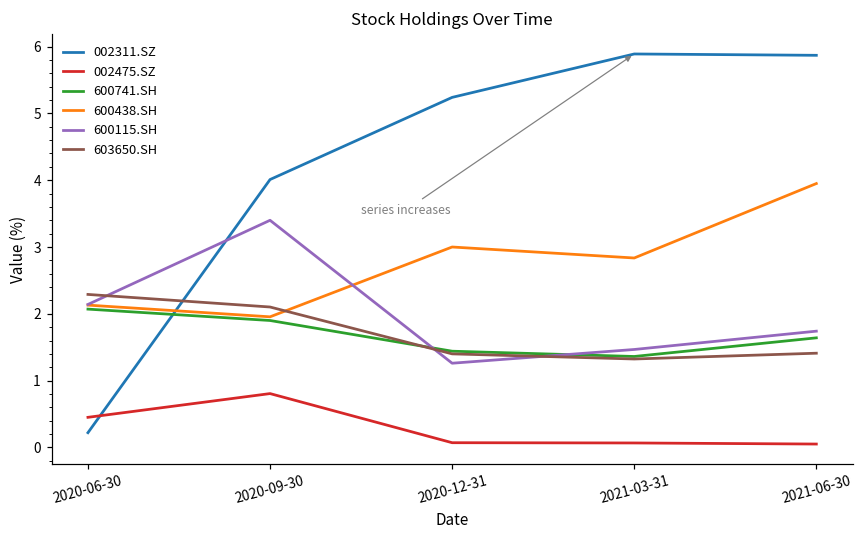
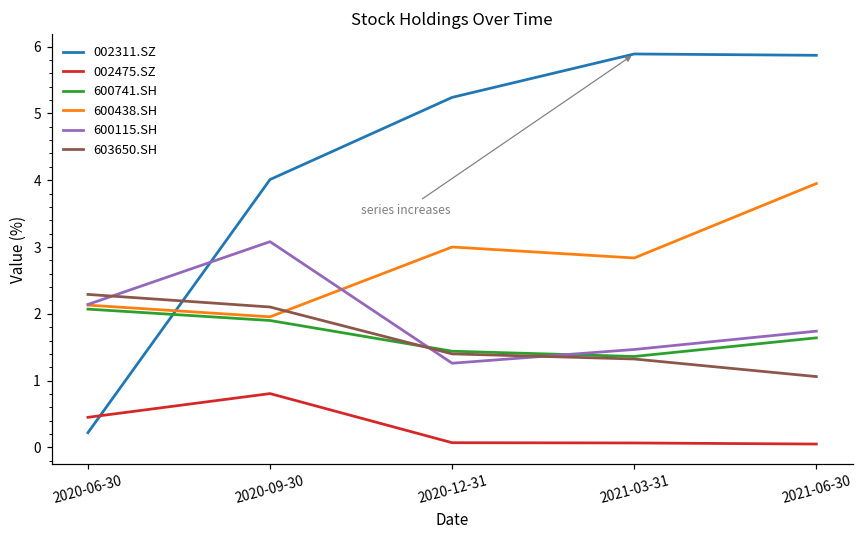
  {
    "002311.SZ": {
      "2020-06-30": 0.2,
      "2020-09-30": 4.0,
      "2020-12-31": 5.2,
      "2021-03-31": 5.9,
      "2021-06-30": 5.9
    },
    "002475.SZ": {
      "2020-06-30": 0.5,
      "2020-09-30": 0.8,
      "2020-12-31": 0.1,
      "2021-03-31": 0.1,
      "2021-06-30": 0.1
    },
    "600741.SH": {
      "2020-06-30": 2.1,
      "2020-09-30": 1.9,
      "2021-06-30": 1.6
    },
    "600438.SH": {
      "2020-09-30": 2.0,
      "2020-12-31": 3.0,
      "2021-03-31": 2.8,
      "2021-06-30": 4.0
    },
    "600115.SH": {
-     "2020-09-30": 3.4,
+     "2020-09-30": 3.1,
      "2020-12-31": 1.3,
      "2021-03-31": 1.5,
      "2021-06-30": 1.7
    },
    "603650.SH": {
      "2020-06-30": 2.3,
      "2020-09-30": 2.1,
-     "2021-06-30": 1.4
+     "2021-06-30": 1.1
    }
  }
